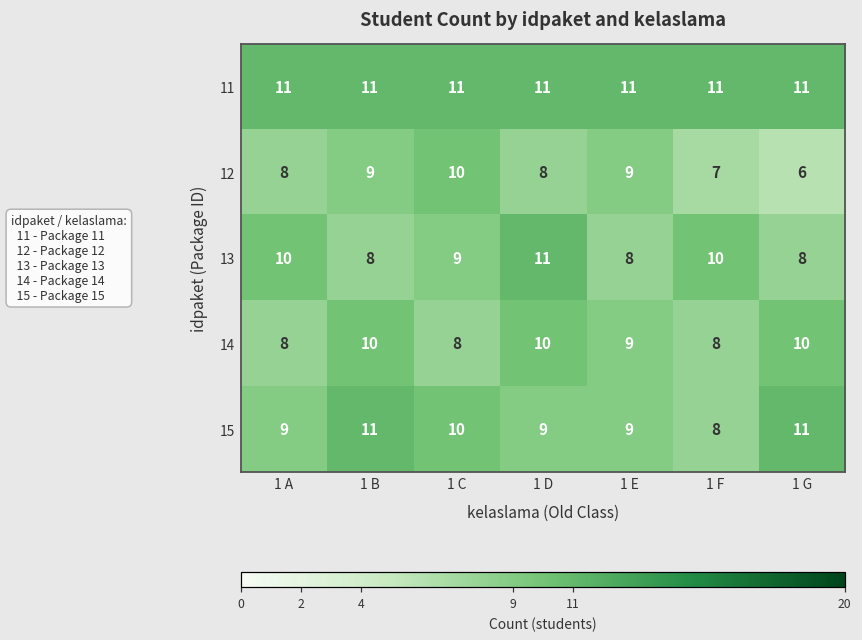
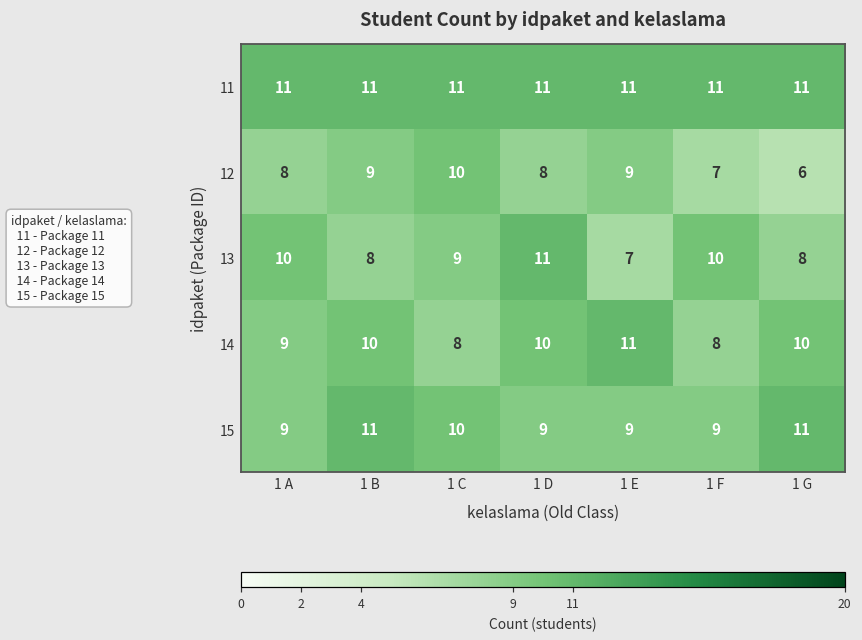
  {
    "11": {
      "1 A": 11,
      "1 B": 11,
      "1 C": 11,
      "1 D": 11,
      "1 E": 11,
      "1 F": 11,
      "1 G": 11
    },
    "12": {
      "1 A": 8,
      "1 B": 9,
      "1 C": 10,
      "1 D": 8,
      "1 E": 9,
      "1 F": 7,
      "1 G": 6
    },
    "13": {
      "1 A": 10,
      "1 B": 8,
      "1 C": 9,
      "1 D": 11,
-     "1 E": 8,
+     "1 E": 7,
      "1 F": 10,
      "1 G": 8
    },
    "14": {
-     "1 A": 8,
+     "1 A": 9,
      "1 B": 10,
      "1 C": 8,
      "1 D": 10,
-     "1 E": 9,
+     "1 E": 11,
      "1 F": 8,
      "1 G": 10
    },
    "15": {
      "1 A": 9,
      "1 B": 11,
      "1 C": 10,
      "1 D": 9,
      "1 E": 9,
-     "1 F": 8,
+     "1 F": 9,
      "1 G": 11
    }
  }
